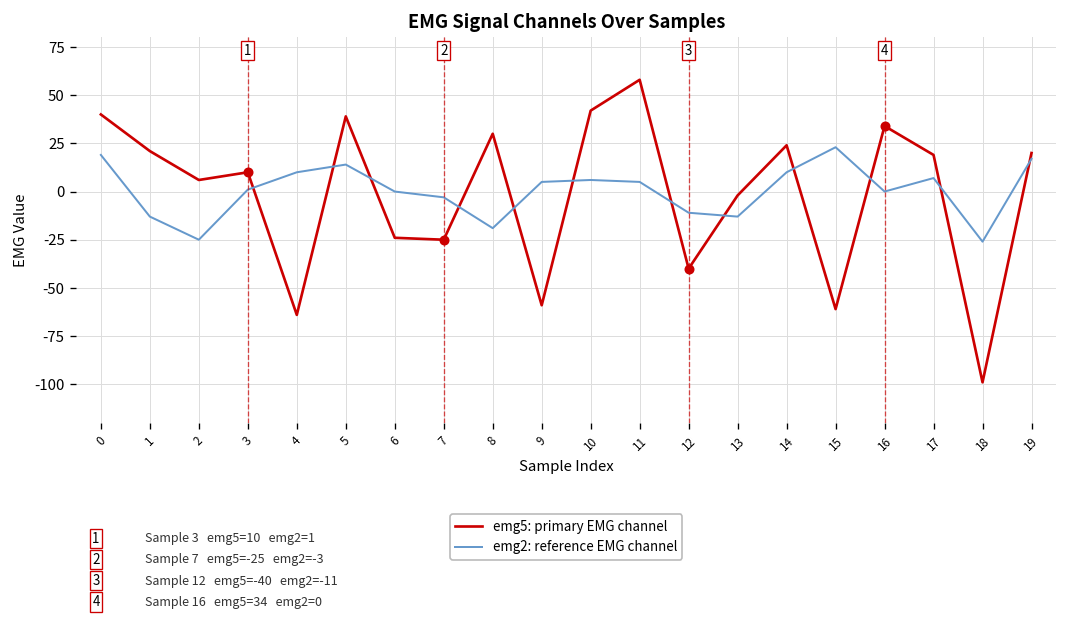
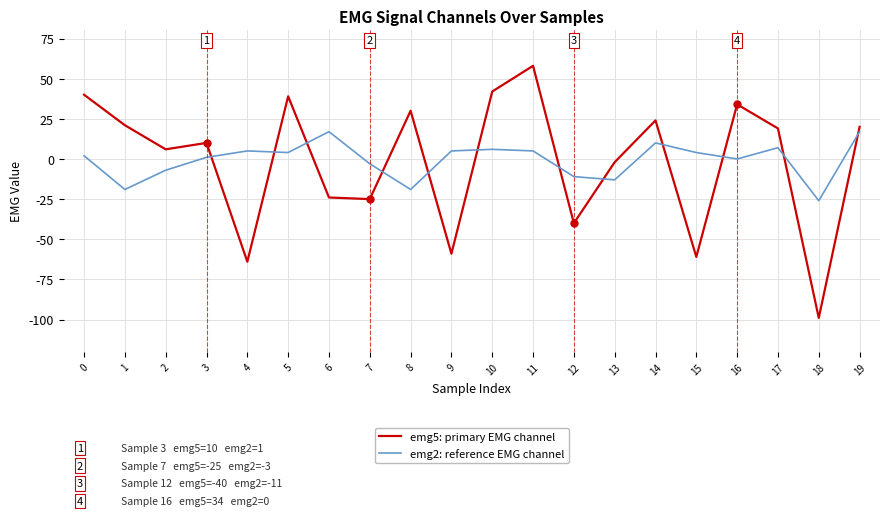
  {
    "emg2: reference EMG channel": {
-     "0": 19,
-     "1": -13,
-     "2": -25,
+     "0": 2,
+     "1": -19,
+     "2": -7,
      "3": 1,
-     "4": 10,
-     "5": 14,
-     "6": 0,
+     "4": 5,
+     "5": 4,
+     "6": 17,
      "7": -3,
      "8": -19,
      "9": 5,
      "10": 6,
      "11": 5,
      "12": -11,
      "13": -13,
      "14": 10,
-     "15": 23,
+     "15": 4,
      "16": 0,
      "17": 7,
      "18": -26,
      "19": 17
    }
  }
